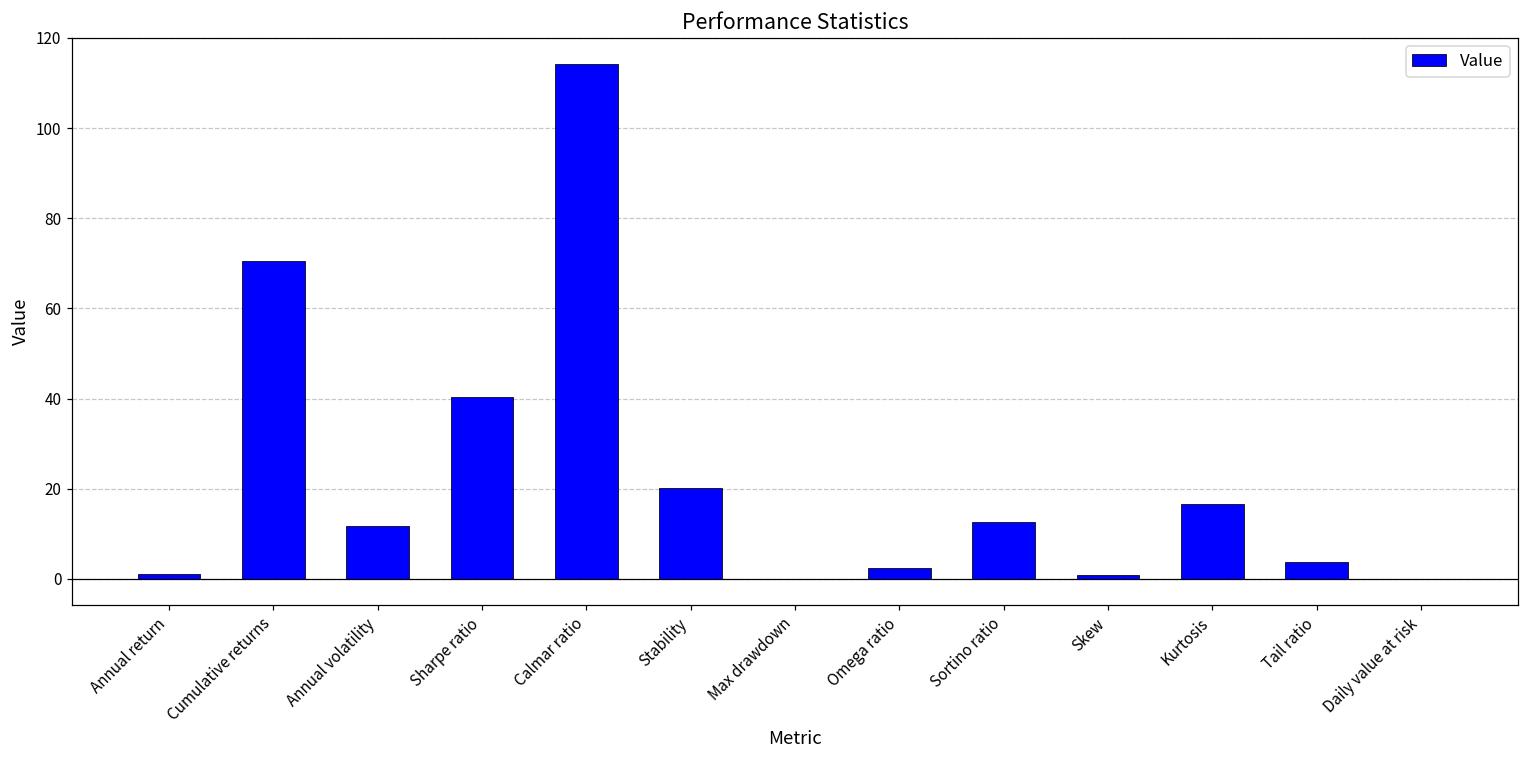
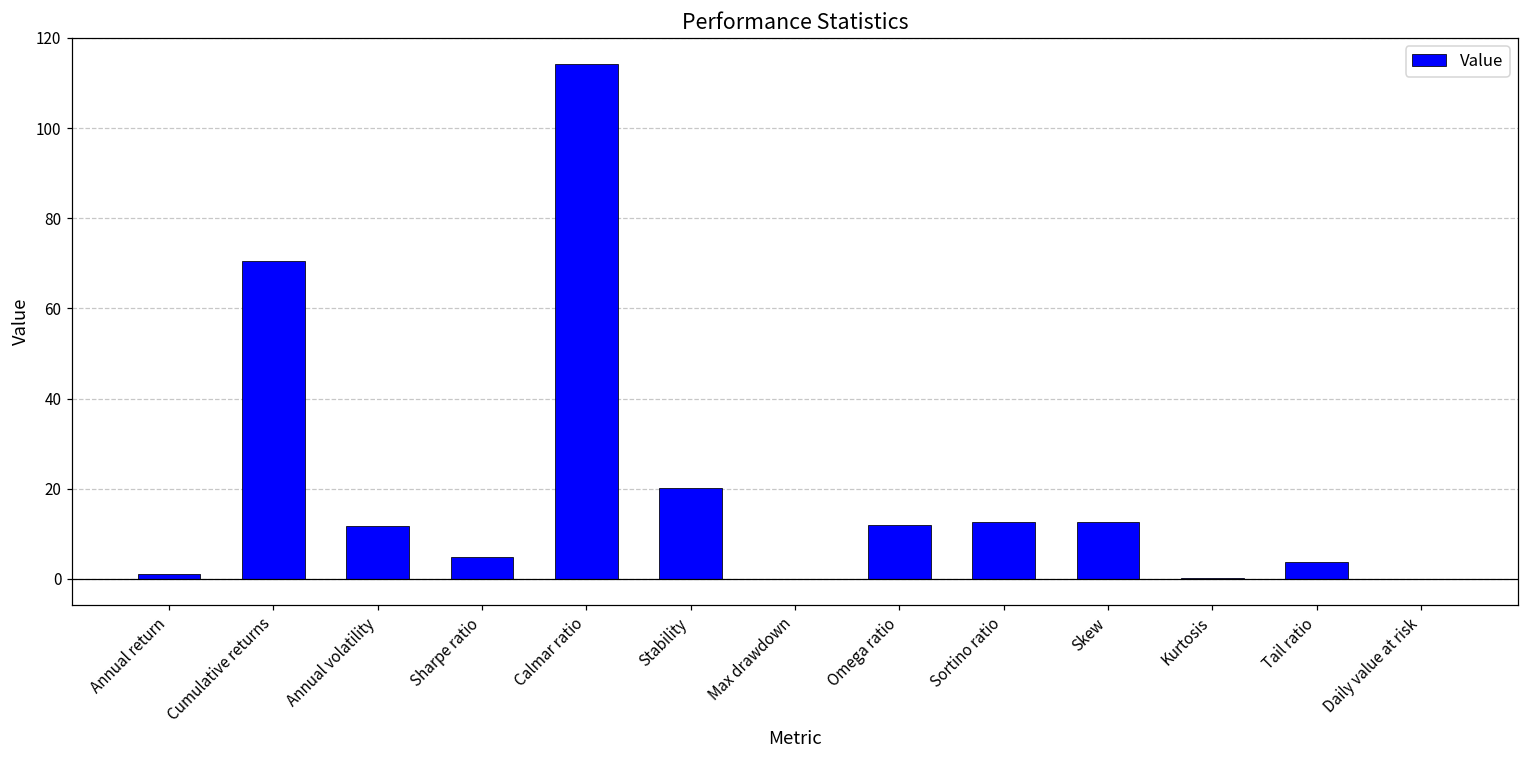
  {
    "Annual return": 1,
    "Cumulative returns": 70,
    "Annual volatility": 12,
-   "Sharpe ratio": 40,
+   "Sharpe ratio": 5,
    "Calmar ratio": 114,
    "Stability": 20,
-   "Omega ratio": 2,
+   "Omega ratio": 12,
    "Sortino ratio": 13,
-   "Skew": 1,
-   "Kurtosis": 17,
+   "Skew": 13,
+   "Kurtosis": 0,
    "Tail ratio": 4
  }
